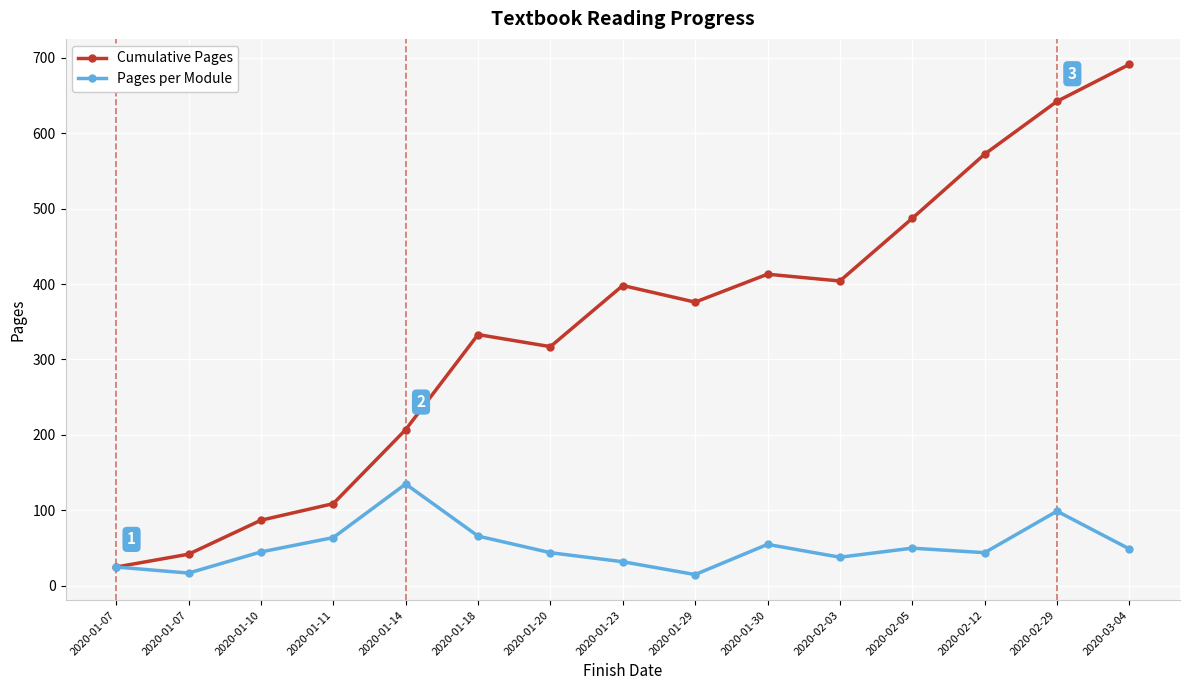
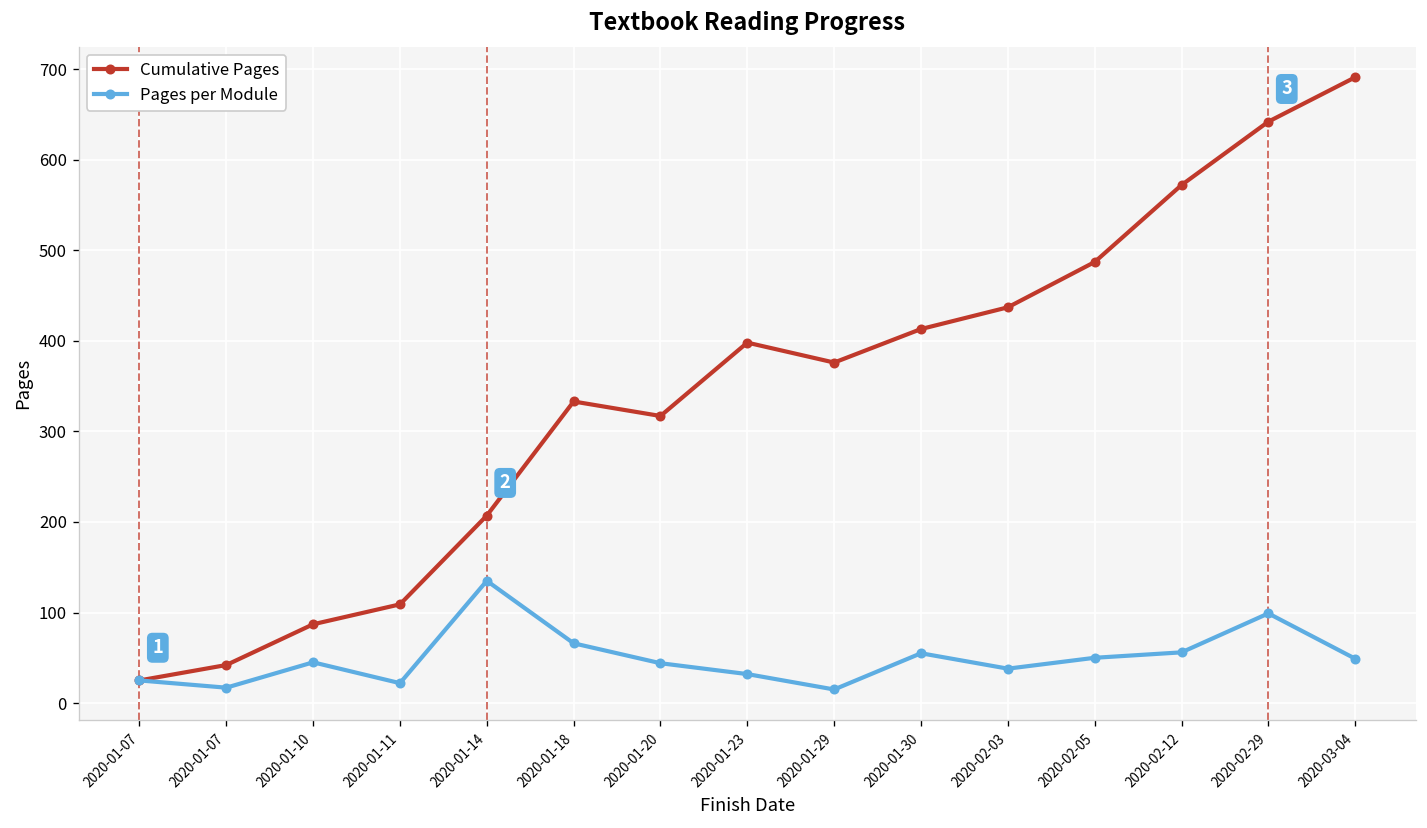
  {
    "Cumulative Pages": {
      "2020-01-10": 90,
      "2020-01-11": 110,
      "2020-01-18": 330,
      "2020-01-20": 320,
      "2020-01-23": 400,
      "2020-01-29": 380,
      "2020-01-30": 410,
-     "2020-02-03": 400,
+     "2020-02-03": 440,
      "2020-02-05": 490,
      "2020-02-12": 570,
      "2020-03-04": 690
    },
    "Pages per Module": {
      "2020-01-10": 50,
-     "2020-01-11": 60,
+     "2020-01-11": 20,
      "2020-01-14": 140,
      "2020-01-18": 70,
      "2020-01-20": 40,
      "2020-01-23": 30,
      "2020-01-29": 20,
      "2020-01-30": 60,
      "2020-02-03": 40,
      "2020-02-05": 50,
-     "2020-02-12": 40,
+     "2020-02-12": 60,
      "2020-02-29": 100,
      "2020-03-04": 50
    }
  }
